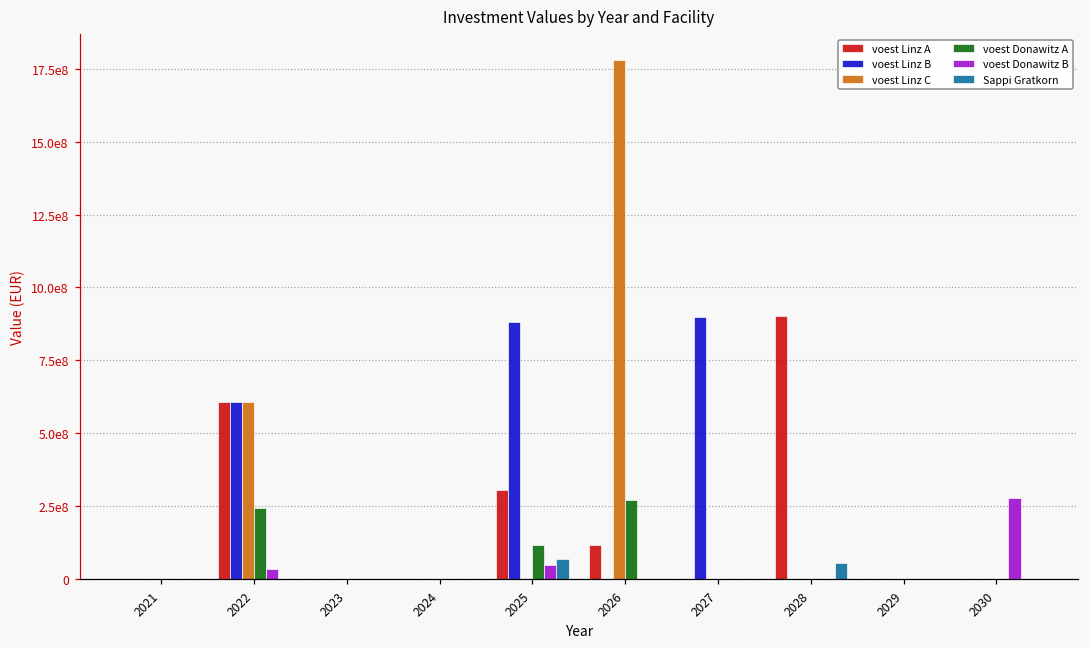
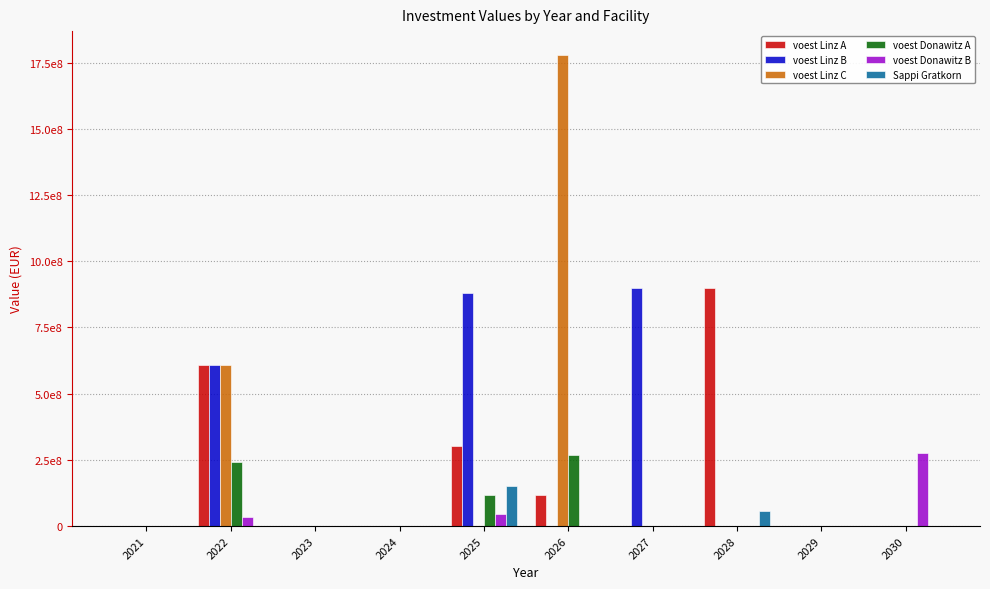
  {
    "voest Linz A": {
      "2021": 0,
      "2022": 610000000,
      "2023": 0,
      "2024": 0,
      "2025": 300000000,
      "2026": 120000000,
      "2027": 0,
      "2028": 900000000,
      "2029": 0,
      "2030": 0
    },
    "voest Linz B": {
      "2021": 0,
      "2022": 610000000,
      "2023": 0,
      "2024": 0,
      "2025": 880000000,
      "2026": 0,
      "2027": 900000000,
      "2028": 0,
      "2029": 0,
      "2030": 0
    },
    "voest Linz C": {
      "2021": 0,
      "2022": 610000000,
      "2023": 0,
      "2024": 0,
      "2025": 0,
      "2026": 1780000000,
      "2027": 0,
      "2028": 0,
      "2029": 0,
      "2030": 0
    },
    "voest Donawitz A": {
      "2021": 0,
      "2022": 240000000,
      "2023": 0,
      "2024": 0,
      "2025": 120000000,
      "2026": 270000000,
      "2027": 0,
      "2028": 0,
      "2029": 0,
      "2030": 0
    },
    "voest Donawitz B": {
      "2021": 0,
      "2022": 30000000,
      "2023": 0,
      "2024": 0,
      "2025": 50000000,
      "2026": 0,
      "2027": 0,
      "2028": 0,
      "2029": 0,
      "2030": 280000000
    },
    "Sappi Gratkorn": {
      "2021": 0,
      "2022": 0,
      "2023": 0,
      "2024": 0,
-     "2025": 70000000,
+     "2025": 150000000,
      "2026": 0,
      "2027": 0,
      "2028": 60000000,
      "2029": 0,
      "2030": 0
    }
  }
